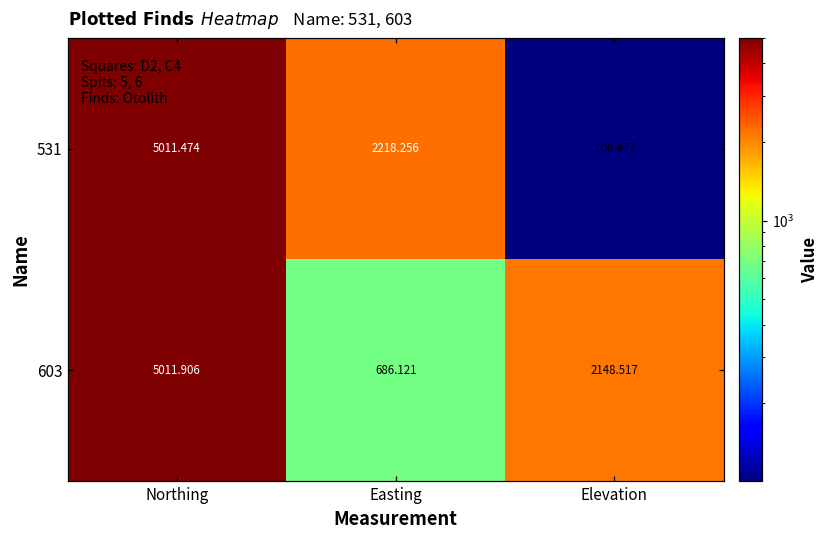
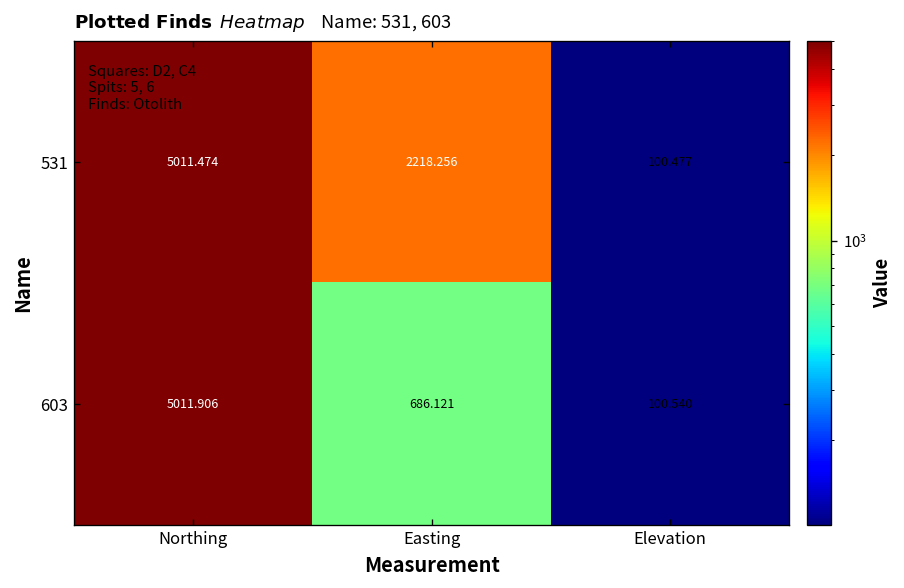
  {
    "531": {
      "Easting": 2218.256,
      "Elevation": 100.477
    },
    "603": {
      "Northing": 5011.906,
      "Easting": 686.121,
-     "Elevation": 2148.517
+     "Elevation": 100.540
    }
  }
